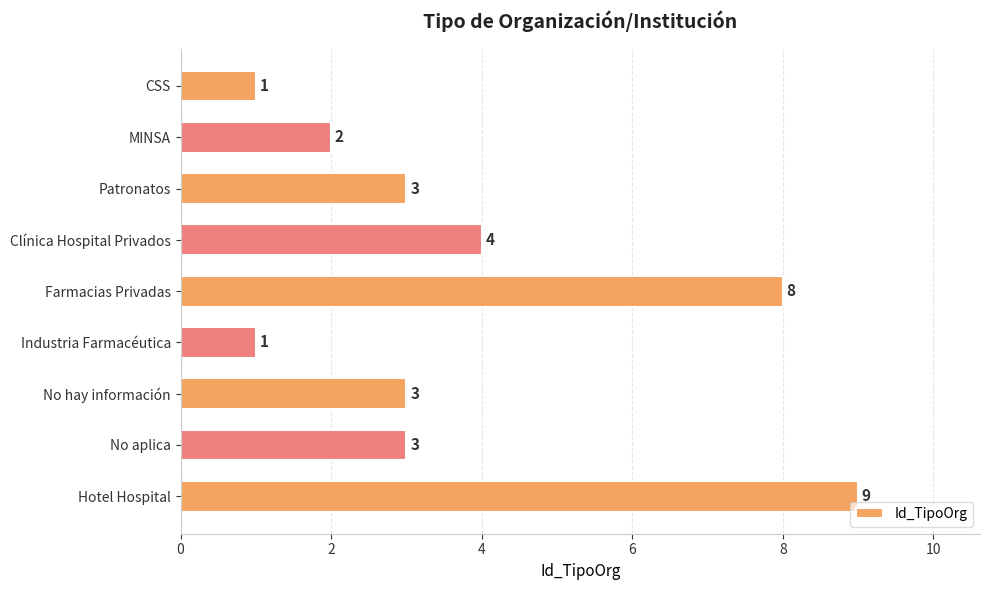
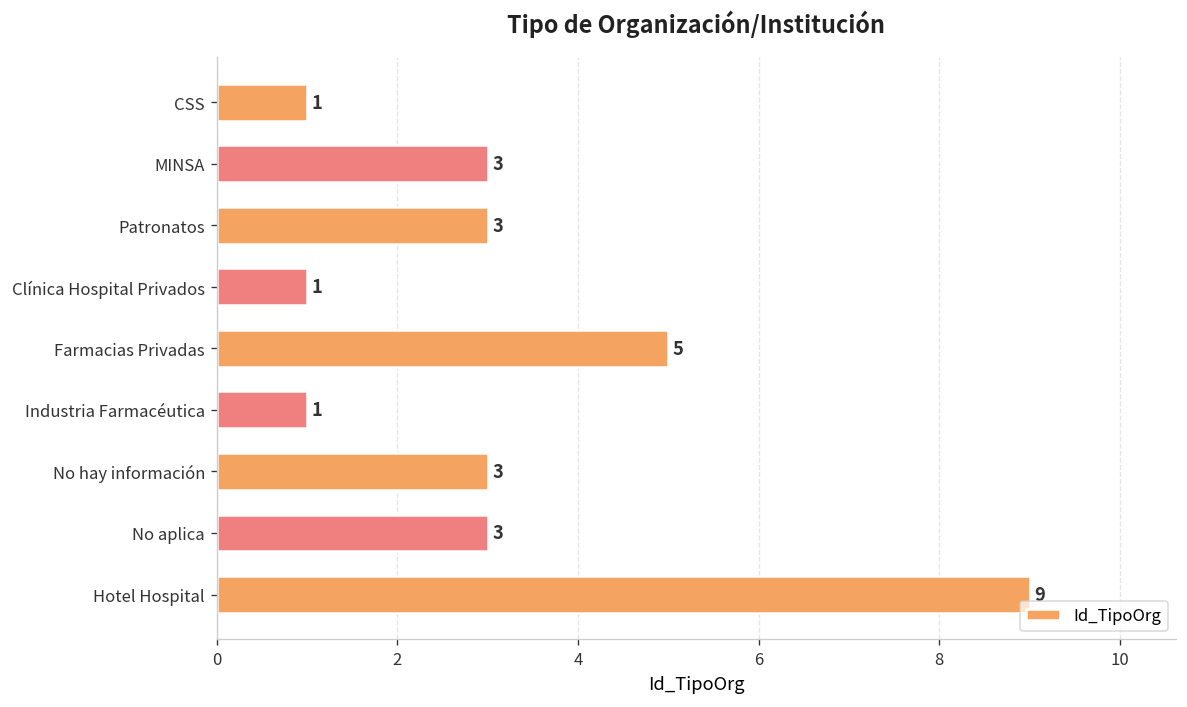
  {
    "CSS": 1,
-   "MINSA": 2,
+   "MINSA": 3,
    "Patronatos": 3,
-   "Clínica Hospital Privados": 4,
-   "Farmacias Privadas": 8,
+   "Clínica Hospital Privados": 1,
+   "Farmacias Privadas": 5,
    "Industria Farmacéutica": 1,
    "No hay información": 3,
    "No aplica": 3
  }
